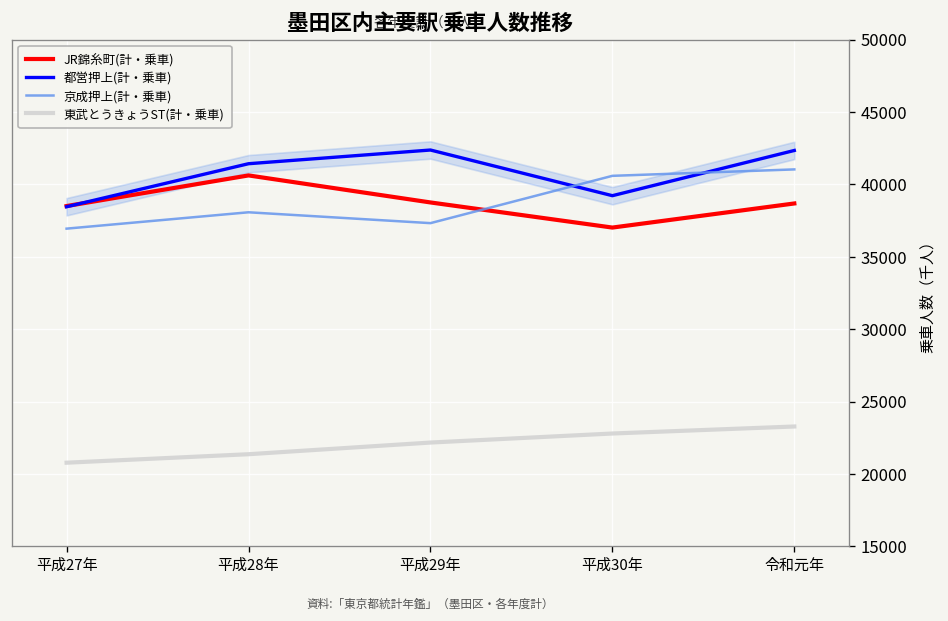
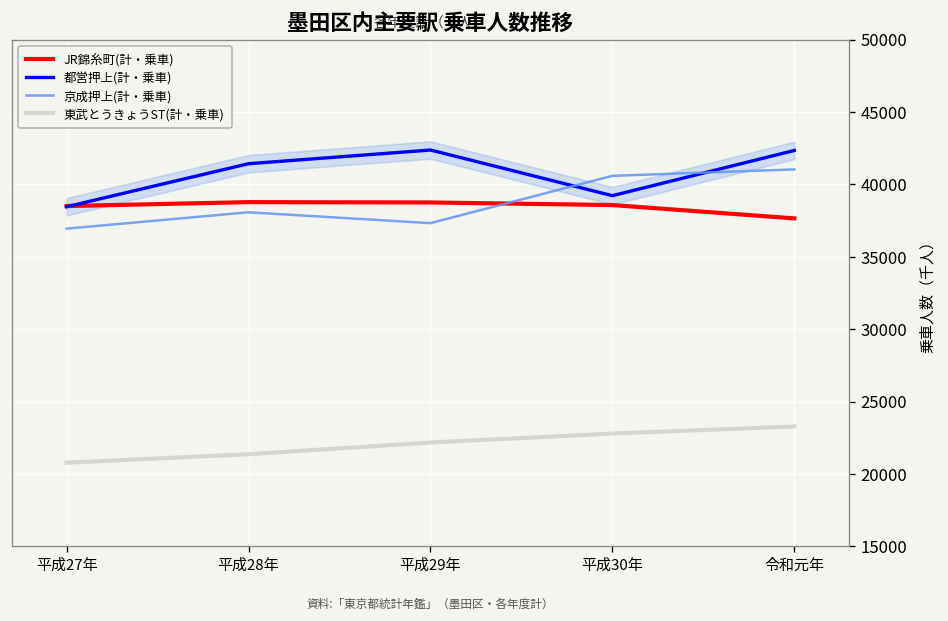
  {
    "JR錦糸町(計・乗車)": {
-     "平成28年": 40600,
+     "平成28年": 38800,
      "平成29年": 38700,
-     "平成30年": 37000,
-     "令和元年": 38700
+     "平成30年": 38600,
+     "令和元年": 37600
    },
    "都営押上(計・乗車)": {
      "平成28年": 41400,
      "平成29年": 42400,
      "平成30年": 39200,
      "令和元年": 42300
    }
  }
